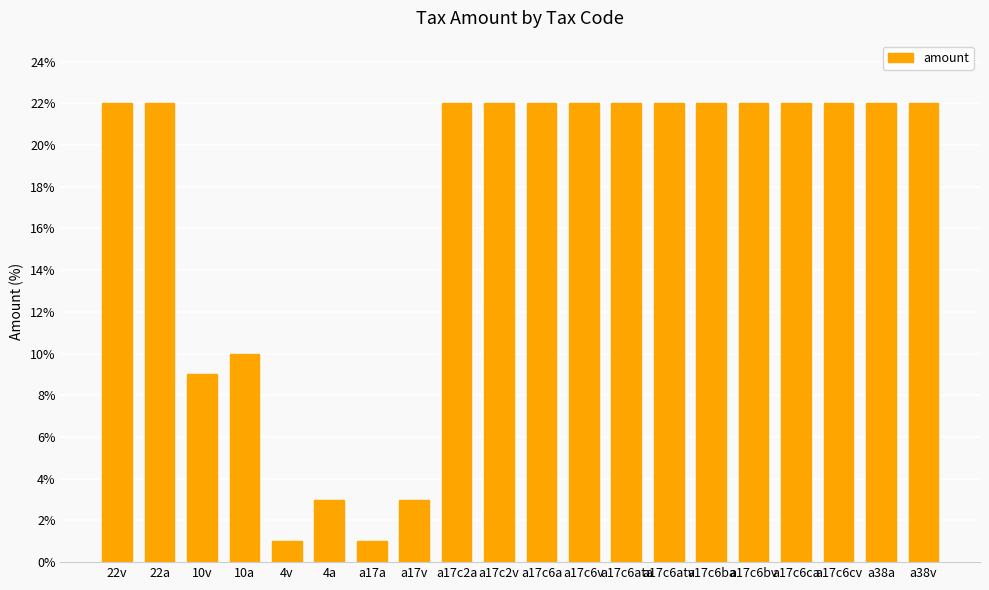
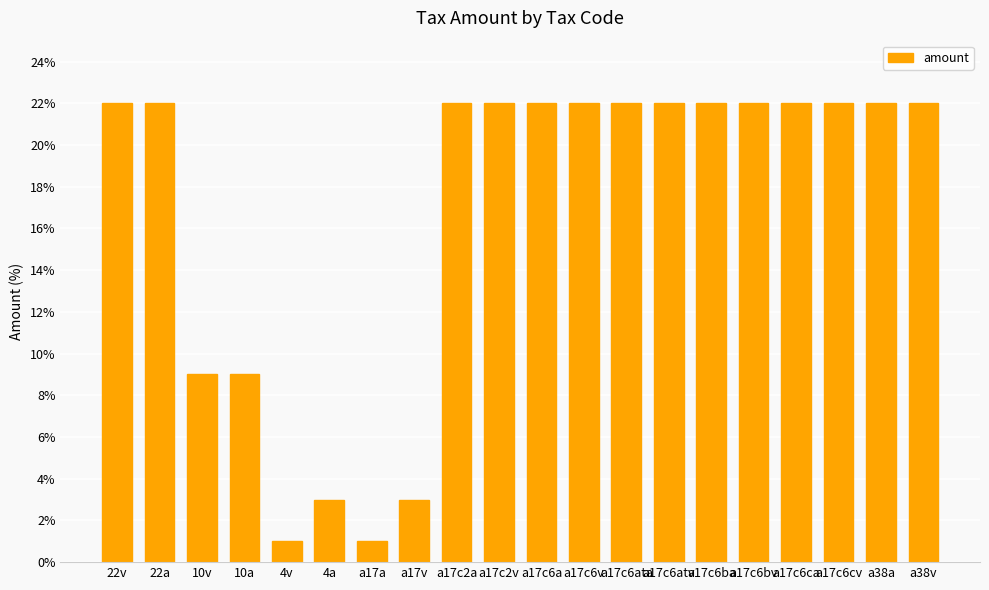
  {
    "22v": "22%",
    "22a": "22%",
    "10v": "9%",
-   "10a": "10%",
+   "10a": "9%",
    "4v": "1%",
    "4a": "3%",
    "a17a": "1%",
    "a17v": "3%",
    "a17c2a": "22%",
    "a17c2v": "22%",
    "a17c6a": "22%",
    "a17c6v": "22%",
    "a17c6bv": "22%",
    "a17c6ca": "22%",
    "a17c6cv": "22%",
    "a38a": "22%",
    "a38v": "22%"
  }
